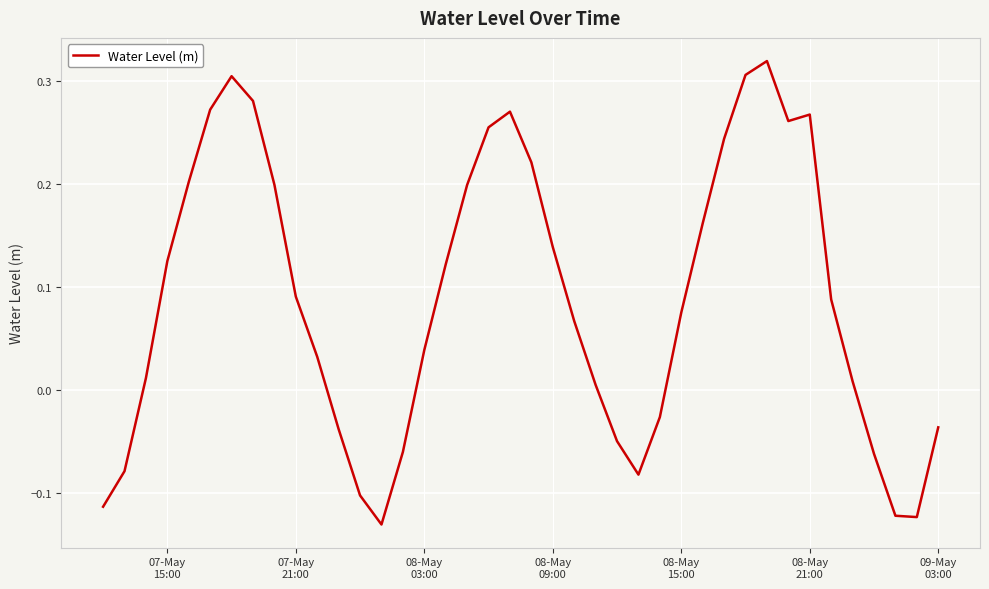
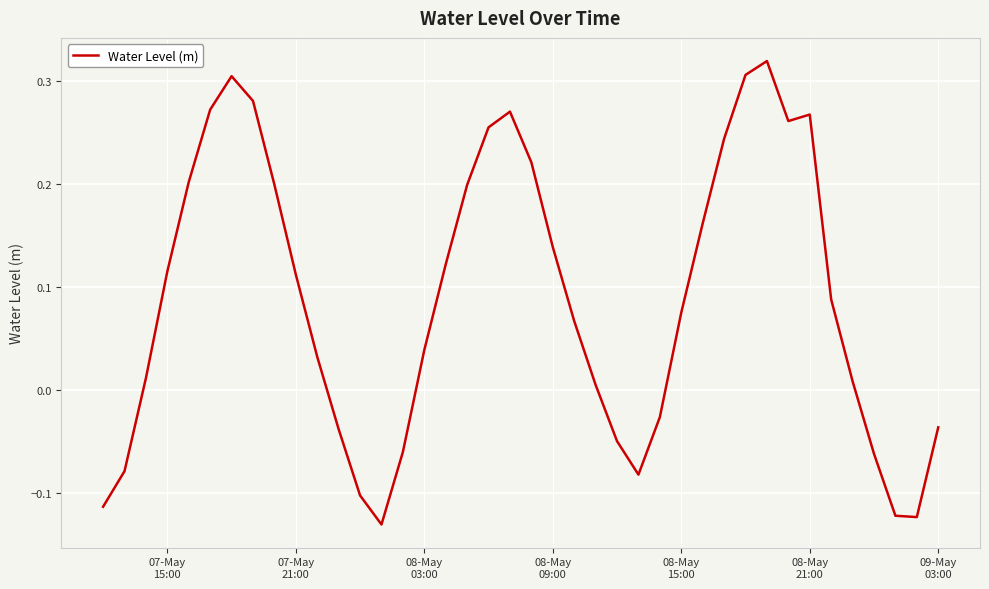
  {
-   "07-May 15:00": 0.125,
-   "07-May 21:00": 0.090,
+   "07-May 15:00": 0.115,
+   "07-May 21:00": 0.112,
    "08-May 03:00": 0.039,
    "08-May 09:00": 0.139,
    "08-May 15:00": 0.075,
    "08-May 21:00": 0.267,
    "09-May 03:00": -0.036
  }
